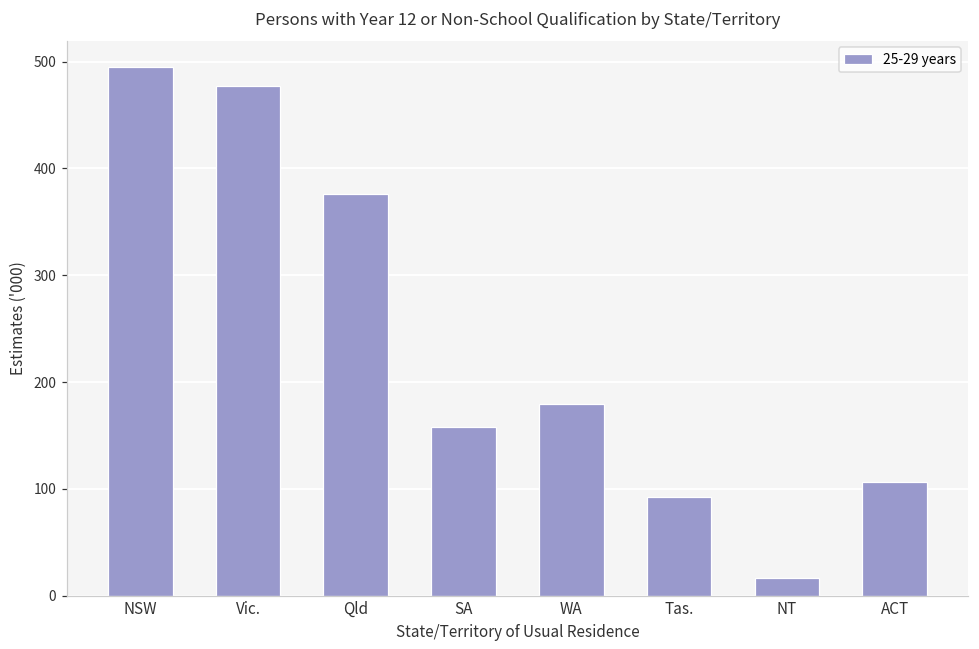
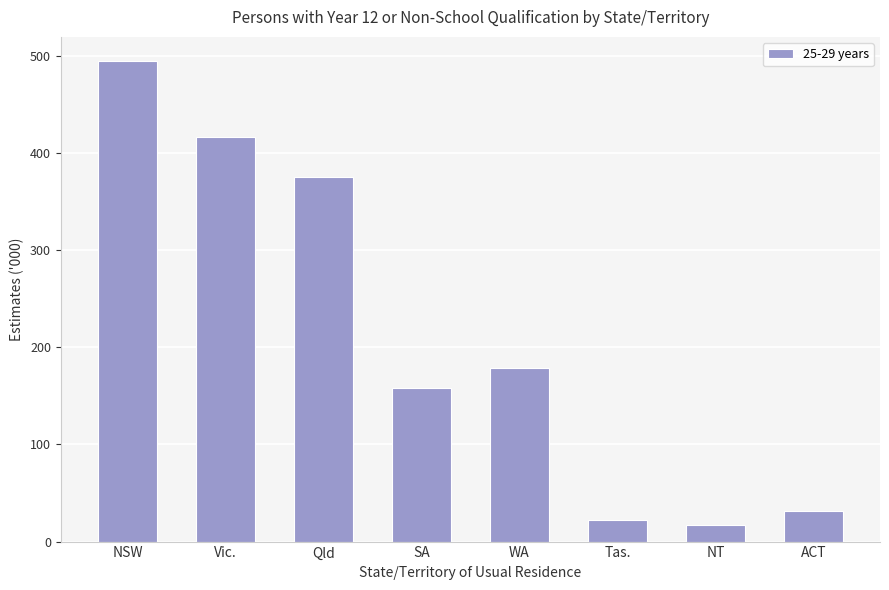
  {
    "NSW": 500,
-   "Vic.": 480,
+   "Vic.": 420,
    "Qld": 380,
    "SA": 160,
    "WA": 180,
-   "Tas.": 90,
+   "Tas.": 20,
    "NT": 20,
-   "ACT": 110
+   "ACT": 30
  }
